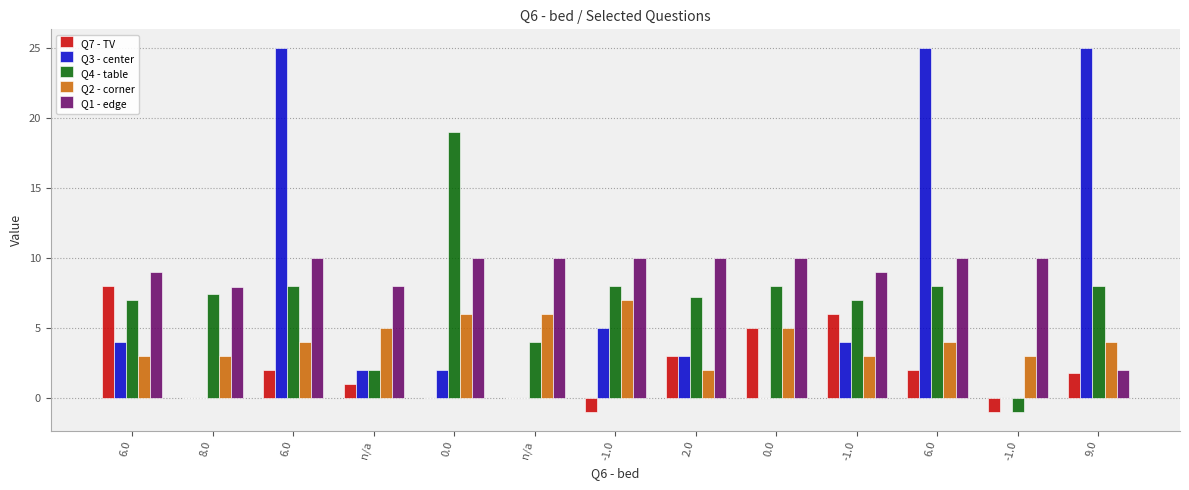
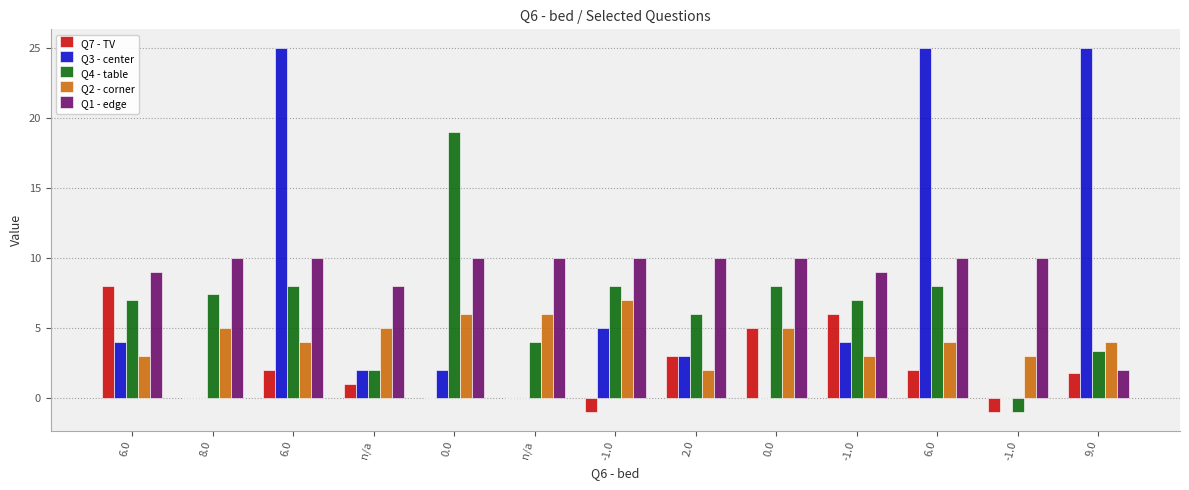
  {
    "Q7 - TV": {
      "8.0": 0.0,
      "2.0": 3.0,
      "9.0": 1.8
    },
    "Q3 - center": {
      "8.0": 0.0,
      "2.0": 3.0,
      "9.0": 25.0
    },
    "Q4 - table": {
      "8.0": 7.4,
-     "2.0": 7.2,
-     "9.0": 8.0
+     "2.0": 6.0,
+     "9.0": 3.4
    },
    "Q2 - corner": {
-     "8.0": 3,
+     "8.0": 5,
      "2.0": 2,
      "9.0": 4
    },
    "Q1 - edge": {
-     "8.0": 7.9,
+     "8.0": 10.0,
      "2.0": 10.0,
      "9.0": 2.0
    }
  }
